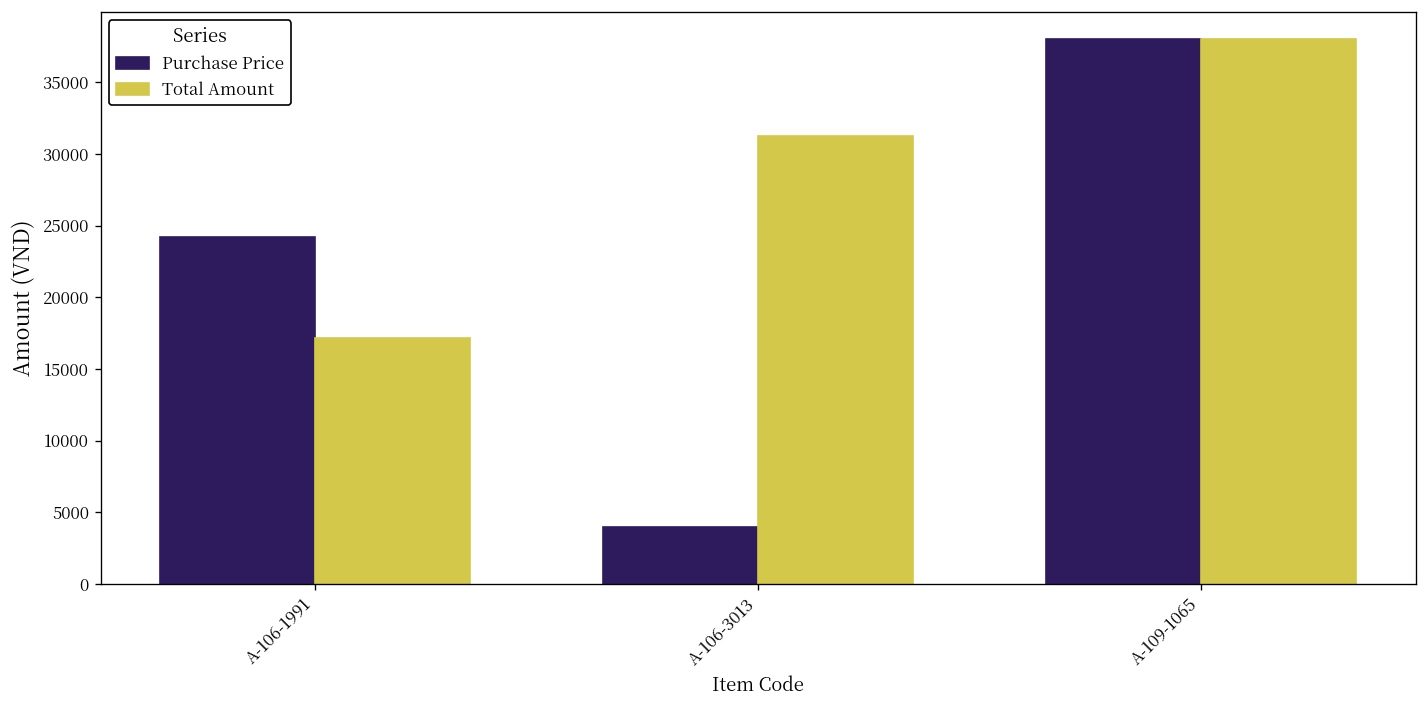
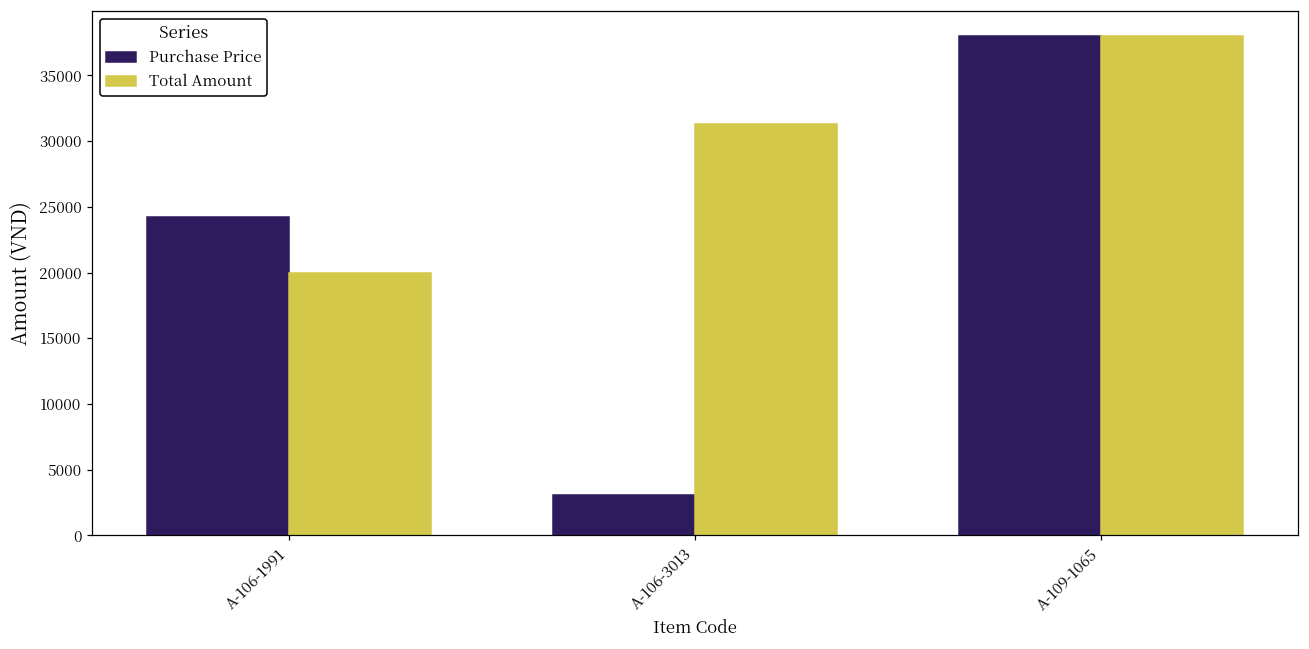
  {
    "Purchase Price": {
      "A-106-1991": 24200,
-     "A-106-3013": 4000,
+     "A-106-3013": 3100,
      "A-109-1065": 38000
    },
    "Total Amount": {
-     "A-106-1991": 17200,
+     "A-106-1991": 20000,
      "A-106-3013": 31300,
      "A-109-1065": 38000
    }
  }
